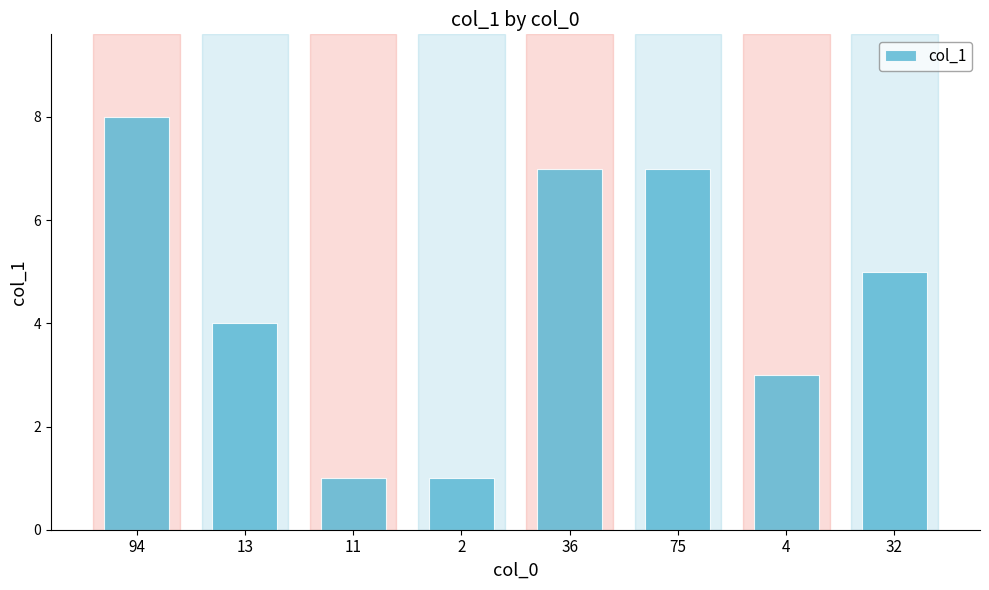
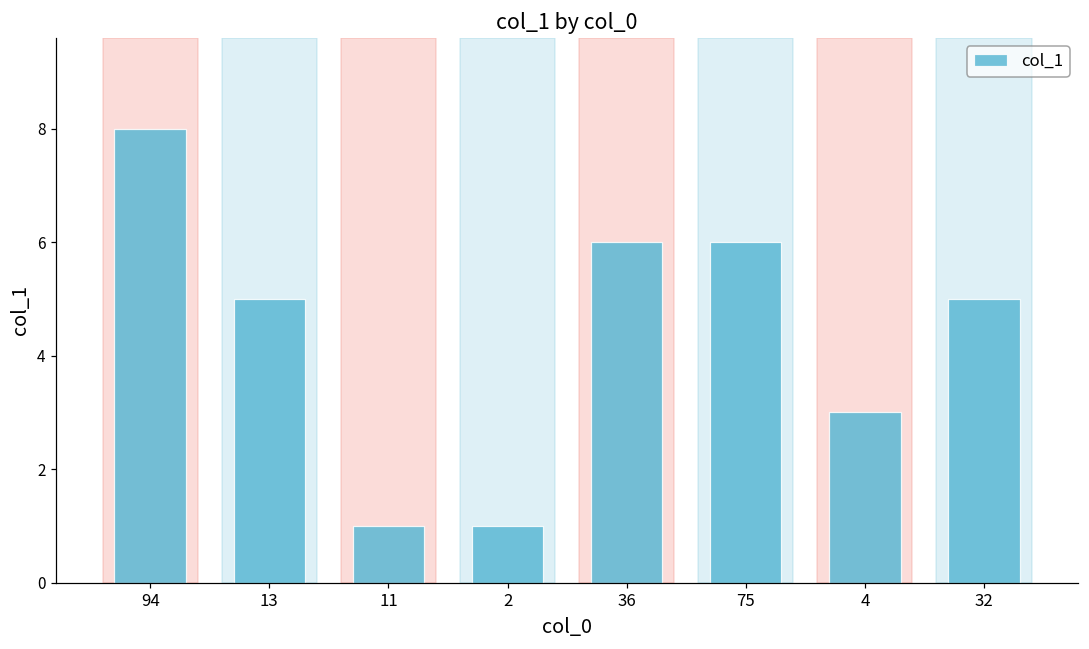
  {
    "94": 8,
-   "13": 4,
+   "13": 5,
    "11": 1,
    "2": 1,
-   "36": 7,
-   "75": 7,
+   "36": 6,
+   "75": 6,
    "4": 3,
    "32": 5
  }
